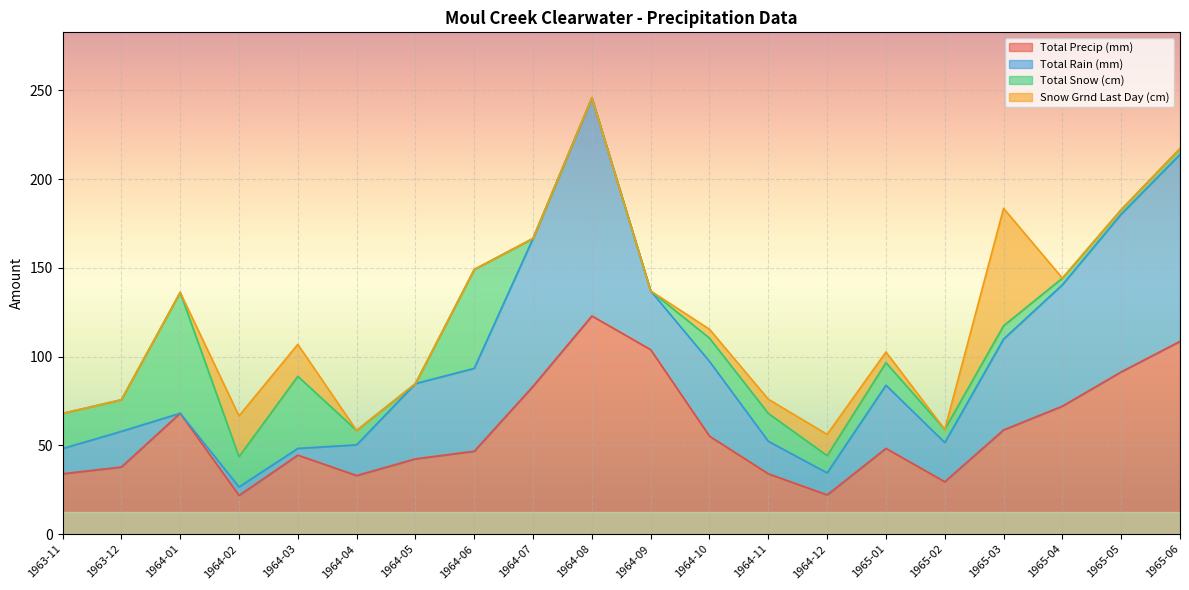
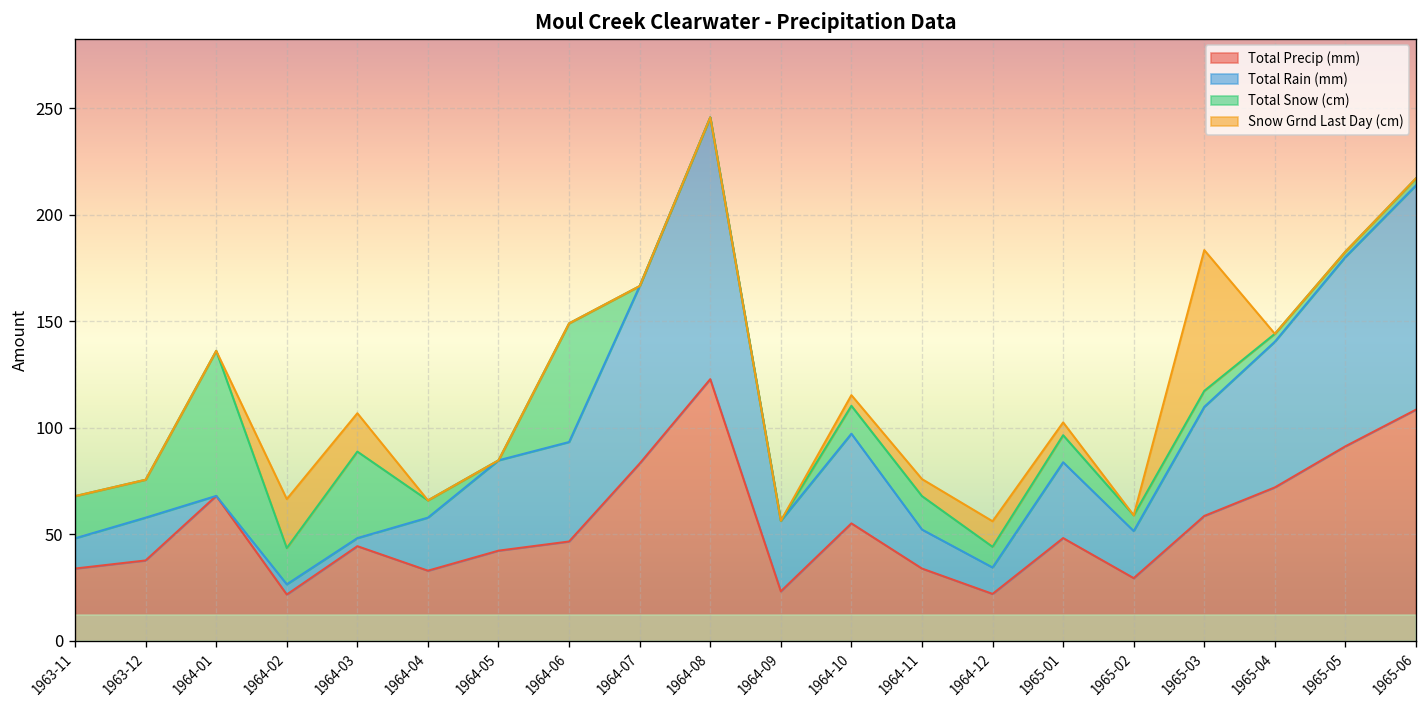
  {
    "Total Precip (mm)": {
      "1963-11": 34,
      "1963-12": 38,
      "1964-02": 22,
      "1964-03": 45,
      "1964-04": 33,
      "1964-05": 42,
      "1964-06": 47,
      "1964-07": 83,
      "1964-08": 123,
-     "1964-09": 104,
+     "1964-09": 23,
      "1964-10": 55,
      "1964-11": 34,
      "1964-12": 22,
      "1965-01": 48,
      "1965-02": 30,
      "1965-03": 59,
      "1965-04": 72,
      "1965-05": 91,
      "1965-06": 109
    },
    "Total Rain (mm)": {
      "1963-11": 14,
      "1963-12": 20,
      "1964-02": 5,
      "1964-03": 4,
-     "1964-04": 17,
+     "1964-04": 25,
      "1964-06": 47,
      "1964-10": 42,
      "1964-11": 18,
      "1964-12": 12,
      "1965-01": 36,
      "1965-02": 22,
      "1965-03": 51,
      "1965-04": 68,
      "1965-05": 89,
      "1965-06": 105
    },
    "Total Snow (cm)": {
      "1964-02": 17,
      "1964-03": 41,
      "1964-10": 13,
      "1964-11": 16,
      "1964-12": 10,
      "1965-01": 13,
      "1965-03": 8
    },
    "Snow Grnd Last Day (cm)": {
      "1964-02": 23,
      "1964-03": 18,
      "1964-10": 5,
      "1964-11": 8,
      "1964-12": 12,
      "1965-01": 6,
      "1965-03": 66
    }
  }
